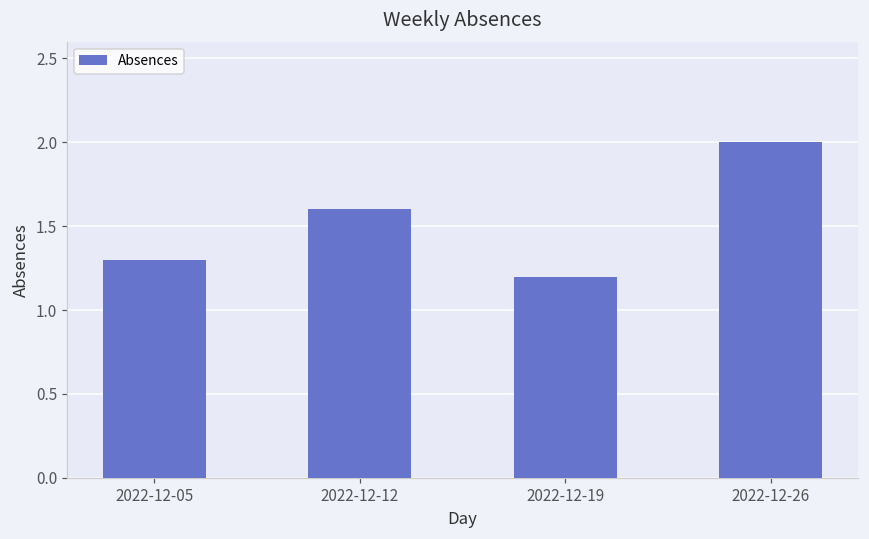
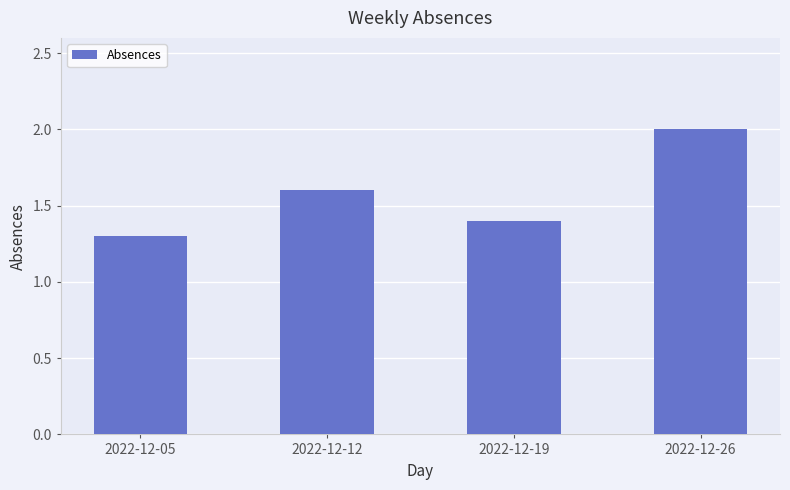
  {
    "2022-12-05": 1.3,
    "2022-12-12": 1.6,
-   "2022-12-19": 1.2,
+   "2022-12-19": 1.4,
    "2022-12-26": 2.0
  }
